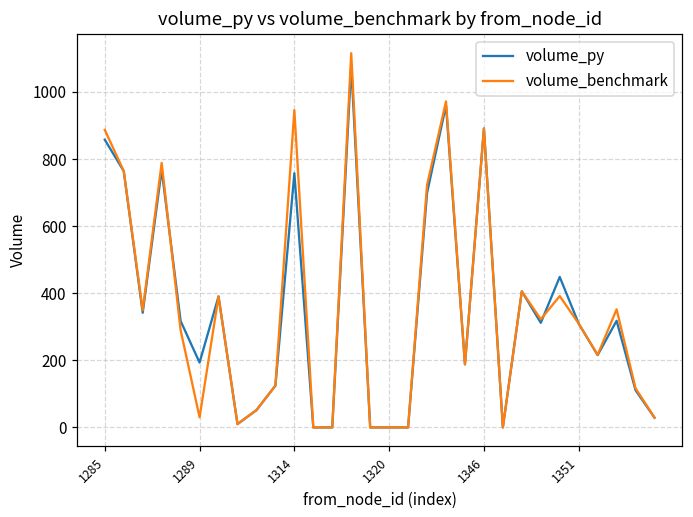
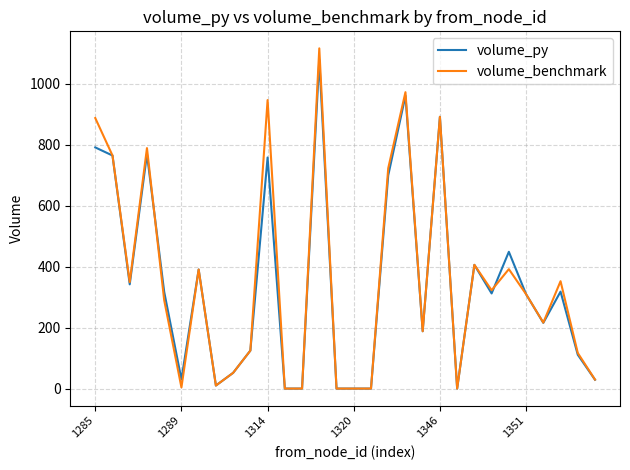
  {
    "volume_py": {
-     "1285": 860,
-     "1289": 190,
+     "1285": 790,
+     "1289": 30,
      "1314": 760
    },
    "volume_benchmark": {
      "1285": 890,
-     "1289": 30,
+     "1289": 0,
      "1314": 950
    }
  }
